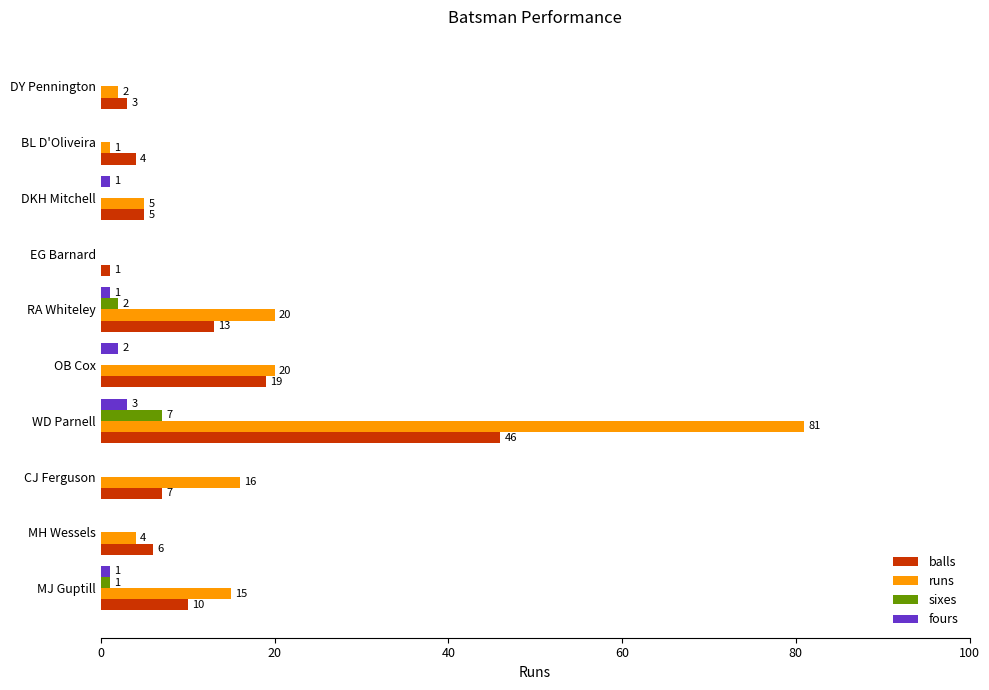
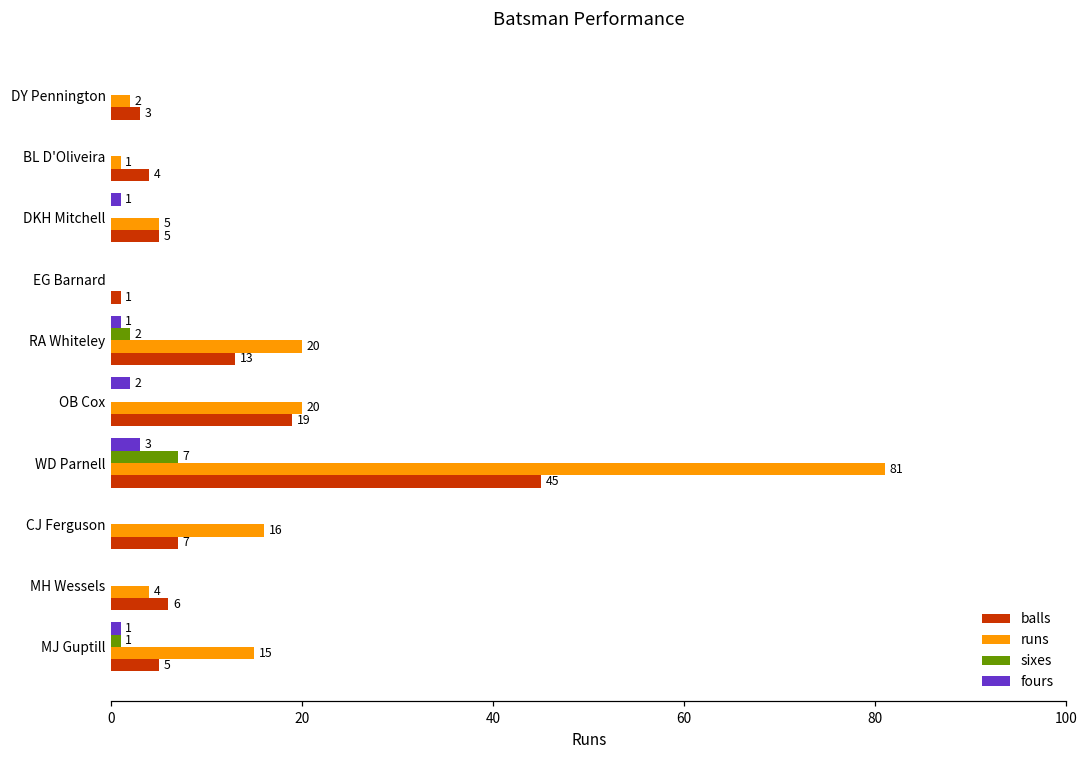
  {
    "balls": {
      "DY Pennington": 3,
      "BL D'Oliveira": 4,
      "DKH Mitchell": 5,
      "EG Barnard": 1,
      "RA Whiteley": 13,
      "OB Cox": 19,
-     "WD Parnell": 46,
+     "WD Parnell": 45,
      "CJ Ferguson": 7,
      "MH Wessels": 6,
-     "MJ Guptill": 10
+     "MJ Guptill": 5
    },
    "runs": {
      "DY Pennington": 2,
      "BL D'Oliveira": 1,
      "DKH Mitchell": 5,
      "RA Whiteley": 20,
      "OB Cox": 20,
      "WD Parnell": 81,
      "CJ Ferguson": 16,
      "MH Wessels": 4,
      "MJ Guptill": 15
    },
    "sixes": {
      "RA Whiteley": 2,
      "WD Parnell": 7,
      "MJ Guptill": 1
    },
    "fours": {
      "DKH Mitchell": 1,
      "RA Whiteley": 1,
      "OB Cox": 2,
      "WD Parnell": 3,
      "MJ Guptill": 1
    }
  }
